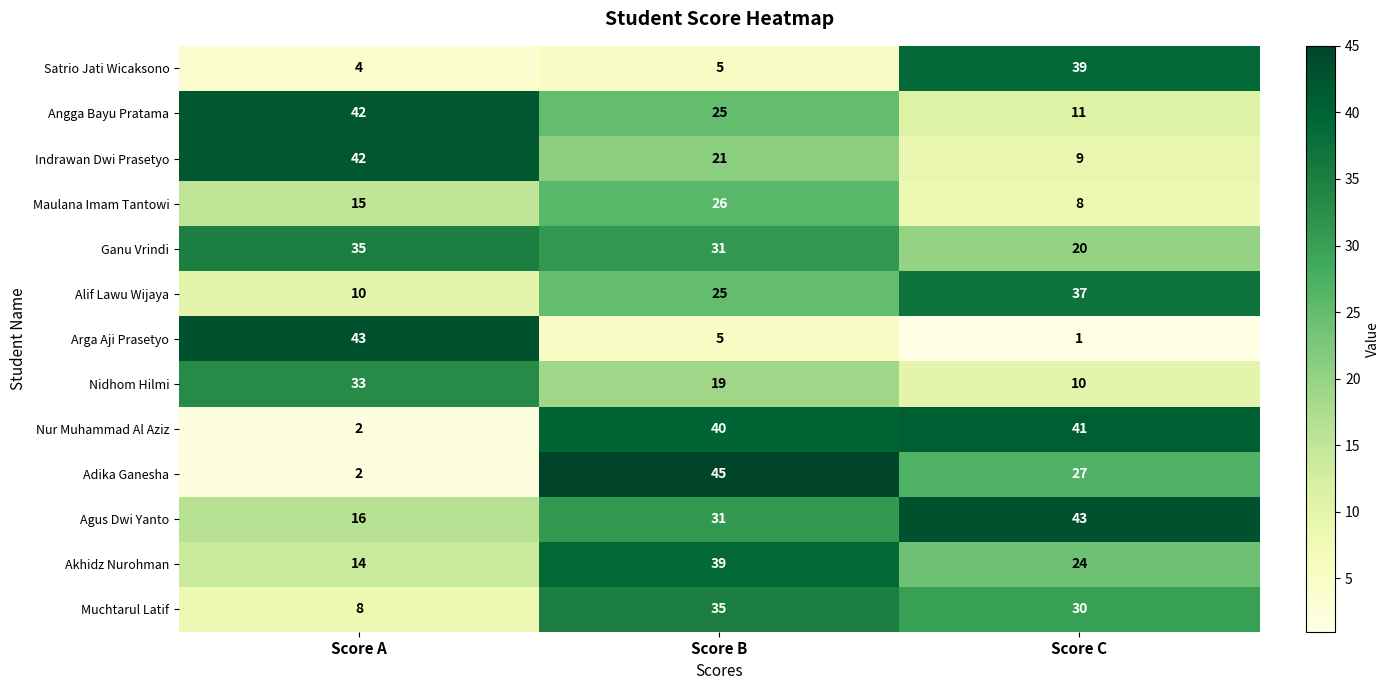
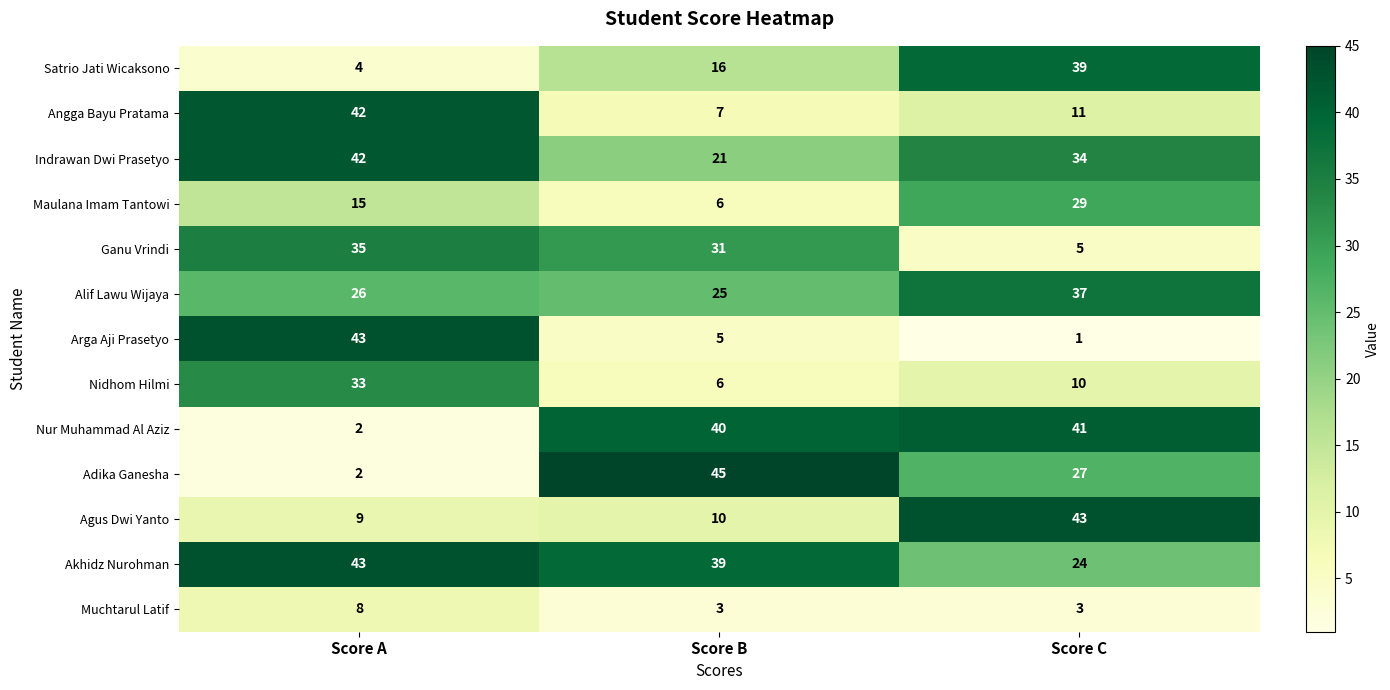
  {
    "Satrio Jati Wicaksono": {
      "Score A": 4,
-     "Score B": 5,
+     "Score B": 16,
      "Score C": 39
    },
    "Angga Bayu Pratama": {
      "Score A": 42,
-     "Score B": 25,
+     "Score B": 7,
      "Score C": 11
    },
    "Indrawan Dwi Prasetyo": {
      "Score A": 42,
      "Score B": 21,
-     "Score C": 9
+     "Score C": 34
    },
    "Maulana Imam Tantowi": {
      "Score A": 15,
-     "Score B": 26,
-     "Score C": 8
+     "Score B": 6,
+     "Score C": 29
    },
    "Ganu Vrindi": {
      "Score A": 35,
      "Score B": 31,
-     "Score C": 20
+     "Score C": 5
    },
    "Alif Lawu Wijaya": {
-     "Score A": 10,
+     "Score A": 26,
      "Score B": 25,
      "Score C": 37
    },
    "Arga Aji Prasetyo": {
      "Score A": 43,
      "Score B": 5,
      "Score C": 1
    },
    "Nidhom Hilmi": {
      "Score A": 33,
-     "Score B": 19,
+     "Score B": 6,
      "Score C": 10
    },
    "Nur Muhammad Al Aziz": {
      "Score A": 2,
      "Score B": 40,
      "Score C": 41
    },
    "Adika Ganesha": {
      "Score A": 2,
      "Score B": 45,
      "Score C": 27
    },
    "Agus Dwi Yanto": {
-     "Score A": 16,
-     "Score B": 31,
+     "Score A": 9,
+     "Score B": 10,
      "Score C": 43
    },
    "Akhidz Nurohman": {
-     "Score A": 14,
+     "Score A": 43,
      "Score B": 39,
      "Score C": 24
    },
    "Muchtarul Latif": {
      "Score A": 8,
-     "Score B": 35,
-     "Score C": 30
+     "Score B": 3,
+     "Score C": 3
    }
  }
